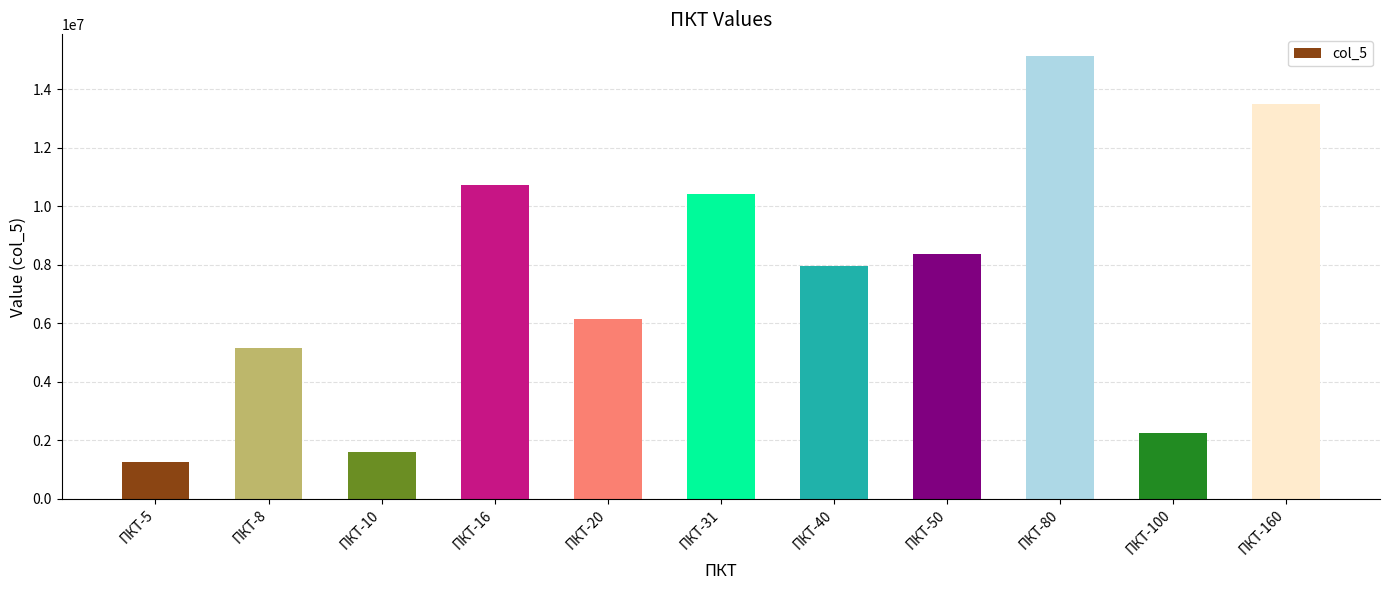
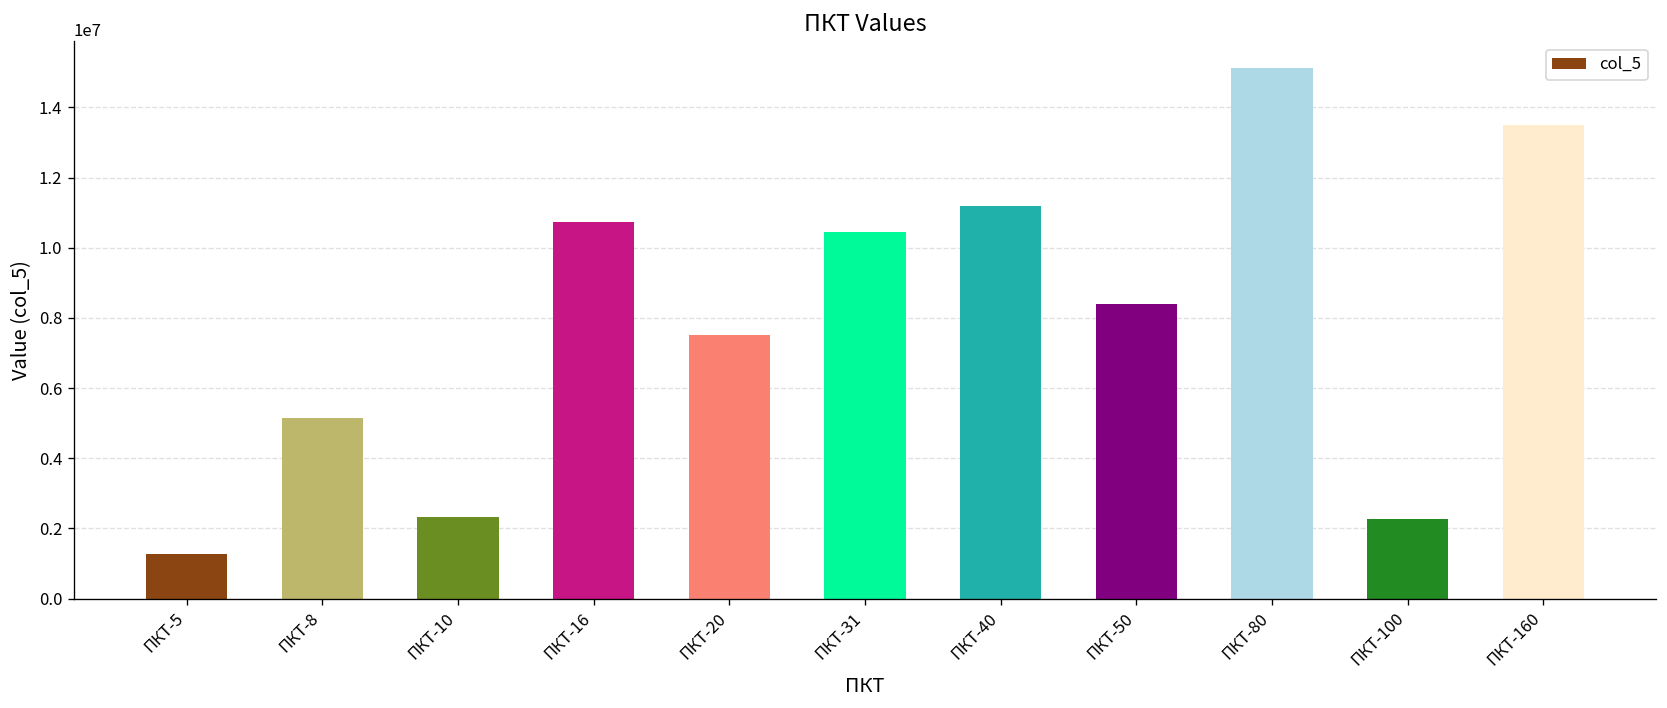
  {
    "ПКТ-5": 1300000,
    "ПКТ-8": 5100000,
-   "ПКТ-10": 1600000,
+   "ПКТ-10": 2300000,
    "ПКТ-16": 10700000,
-   "ПКТ-20": 6200000,
+   "ПКТ-20": 7500000,
    "ПКТ-31": 10400000,
-   "ПКТ-40": 7900000,
+   "ПКТ-40": 11200000,
    "ПКТ-50": 8400000,
    "ПКТ-80": 15100000,
    "ПКТ-100": 2300000,
    "ПКТ-160": 13500000
  }
